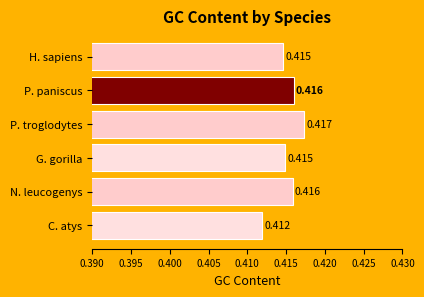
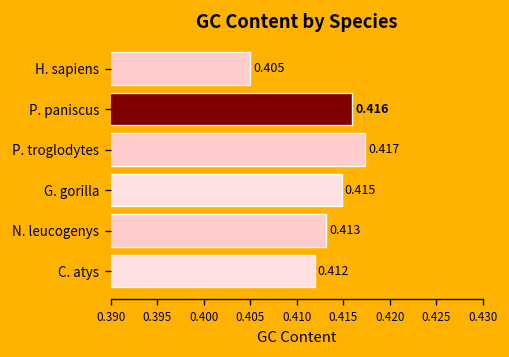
  {
-   "H. sapiens": 0.415,
+   "H. sapiens": 0.405,
    "P. paniscus": 0.416,
    "P. troglodytes": 0.417,
    "G. gorilla": 0.415,
-   "N. leucogenys": 0.416,
+   "N. leucogenys": 0.413,
    "C. atys": 0.412
  }
